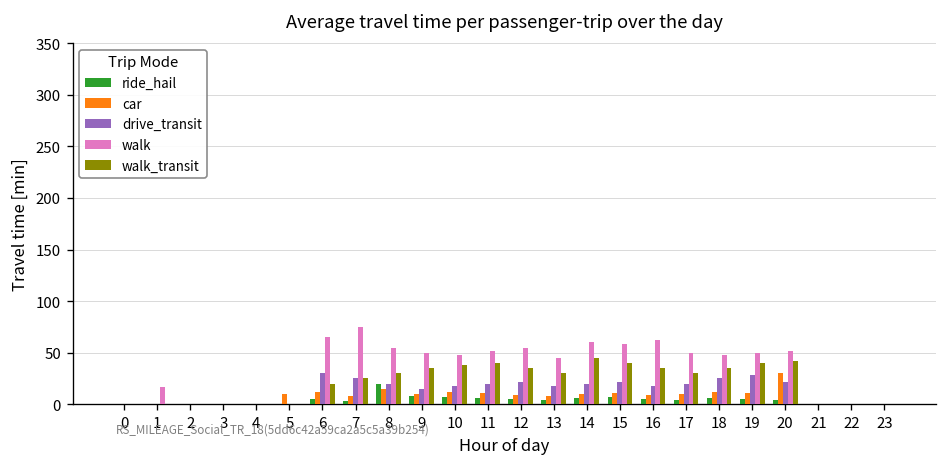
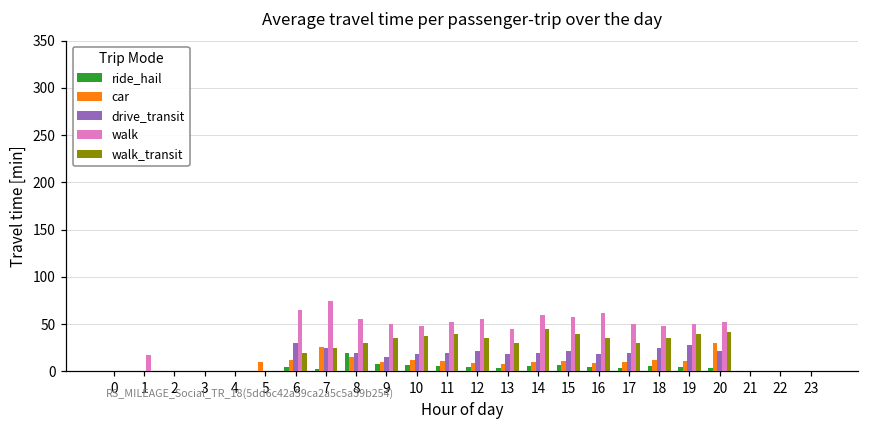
  {
    "ride_hail": {
      "0": 0,
      "1": 0,
      "2": 0,
      "3": 0,
      "4": 0,
      "5": 0,
      "6": 10,
      "7": 0,
      "8": 20,
      "9": 10,
      "10": 10,
      "11": 10,
      "12": 10,
      "13": 0,
      "14": 10,
      "15": 10,
      "16": 10,
      "17": 0,
      "18": 10,
      "19": 10,
      "20": 0,
      "21": 0,
      "22": 0,
      "23": 0
    },
    "car": {
      "0": 0,
      "1": 0,
      "2": 0,
      "3": 0,
      "4": 0,
      "5": 10,
      "6": 10,
-     "7": 10,
+     "7": 30,
      "8": 20,
      "9": 10,
      "10": 10,
      "11": 10,
      "12": 10,
      "13": 10,
      "14": 10,
      "15": 10,
      "16": 10,
      "17": 10,
      "18": 10,
      "19": 10,
      "20": 30,
      "21": 0,
      "22": 0,
      "23": 0
    },
    "drive_transit": {
      "0": 0,
      "1": 0,
      "2": 0,
      "3": 0,
      "4": 0,
      "5": 0,
      "6": 30,
      "7": 30,
      "8": 20,
      "9": 20,
      "10": 20,
      "11": 20,
      "12": 20,
      "13": 20,
      "14": 20,
      "15": 20,
      "16": 20,
      "17": 20,
      "18": 30,
      "19": 30,
      "20": 20,
      "21": 0,
      "22": 0,
      "23": 0
    },
    "walk": {
      "0": 0,
      "1": 20,
      "2": 0,
      "3": 0,
      "4": 0,
      "5": 0,
      "6": 70,
      "7": 80,
      "8": 60,
      "9": 50,
      "10": 50,
      "11": 50,
      "12": 60,
      "13": 50,
      "14": 60,
      "15": 60,
      "16": 60,
      "17": 50,
      "18": 50,
      "19": 50,
      "20": 50,
      "21": 0,
      "22": 0,
      "23": 0
    },
    "walk_transit": {
      "0": 0,
      "1": 0,
      "2": 0,
      "3": 0,
      "4": 0,
      "5": 0,
      "6": 20,
      "7": 30,
      "8": 30,
      "9": 40,
      "10": 40,
      "11": 40,
      "12": 40,
      "13": 30,
      "14": 50,
      "15": 40,
      "16": 40,
      "17": 30,
      "18": 40,
      "19": 40,
      "20": 40,
      "21": 0,
      "22": 0,
      "23": 0
    }
  }
